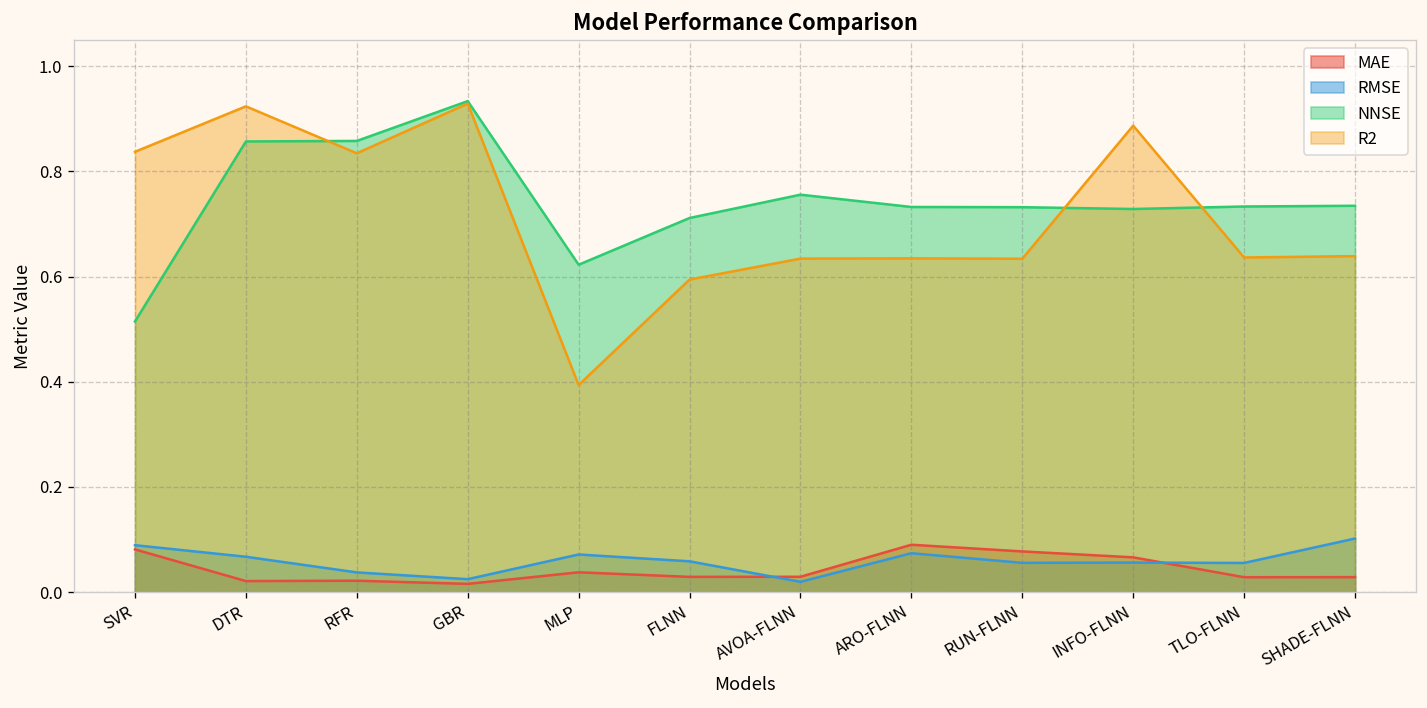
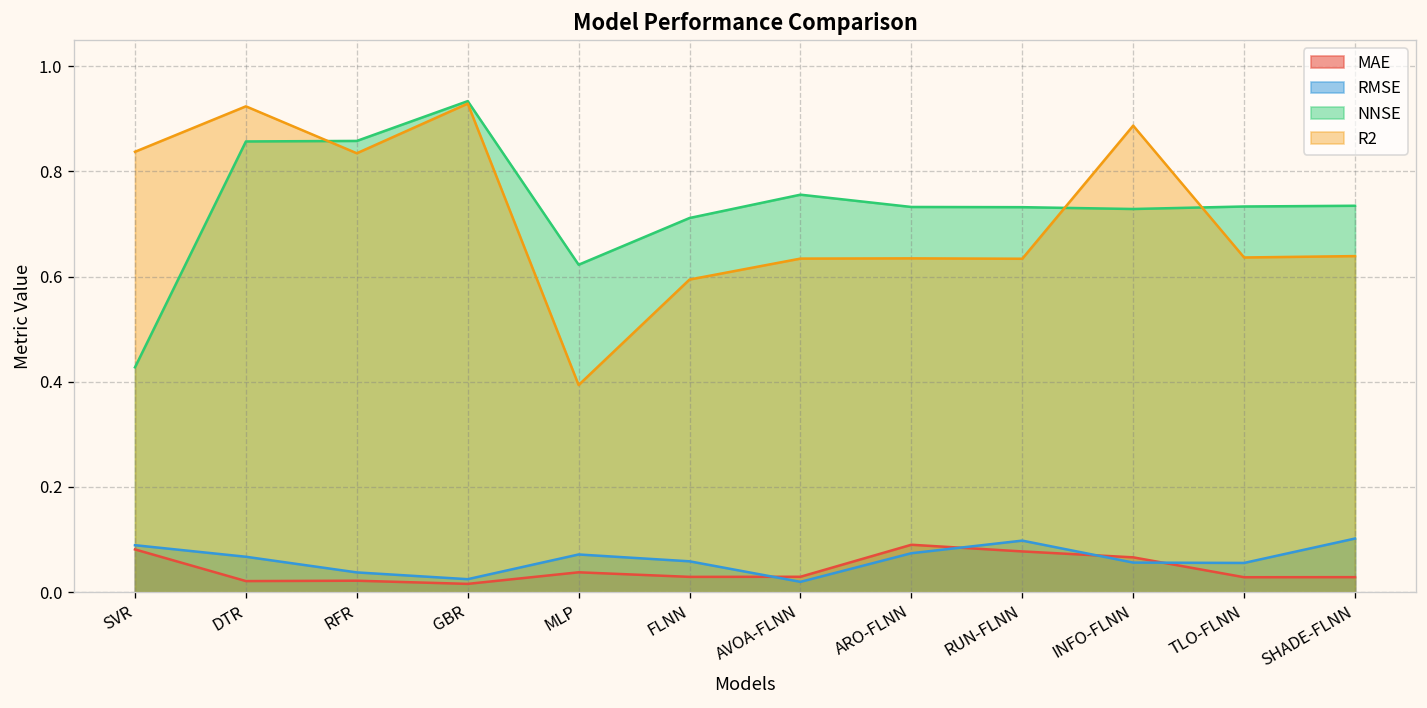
  {
    "MAE": {
      "SVR": 0.08,
      "DTR": 0.02,
      "RFR": 0.02,
      "GBR": 0.02,
      "MLP": 0.04,
      "FLNN": 0.03,
      "AVOA-FLNN": 0.03,
      "ARO-FLNN": 0.09,
      "RUN-FLNN": 0.08,
      "INFO-FLNN": 0.07,
      "TLO-FLNN": 0.03,
      "SHADE-FLNN": 0.03
    },
    "RMSE": {
      "SVR": 0.09,
      "DTR": 0.07,
      "RFR": 0.04,
      "GBR": 0.02,
      "MLP": 0.07,
      "FLNN": 0.06,
      "AVOA-FLNN": 0.02,
      "ARO-FLNN": 0.07,
-     "RUN-FLNN": 0.06,
+     "RUN-FLNN": 0.10,
      "INFO-FLNN": 0.06,
      "TLO-FLNN": 0.06,
      "SHADE-FLNN": 0.10
    },
    "NNSE": {
-     "SVR": 0.51,
+     "SVR": 0.43,
      "DTR": 0.86,
      "RFR": 0.86,
      "MLP": 0.62,
      "FLNN": 0.71,
      "AVOA-FLNN": 0.76,
      "ARO-FLNN": 0.73,
      "RUN-FLNN": 0.73,
      "INFO-FLNN": 0.73,
      "TLO-FLNN": 0.73,
      "SHADE-FLNN": 0.73
    },
    "R2": {
      "SVR": 0.84,
      "DTR": 0.92,
      "RFR": 0.83,
      "MLP": 0.39,
      "FLNN": 0.59,
      "AVOA-FLNN": 0.63,
      "ARO-FLNN": 0.63,
      "RUN-FLNN": 0.63,
      "INFO-FLNN": 0.89,
      "TLO-FLNN": 0.64,
      "SHADE-FLNN": 0.64
    }
  }
